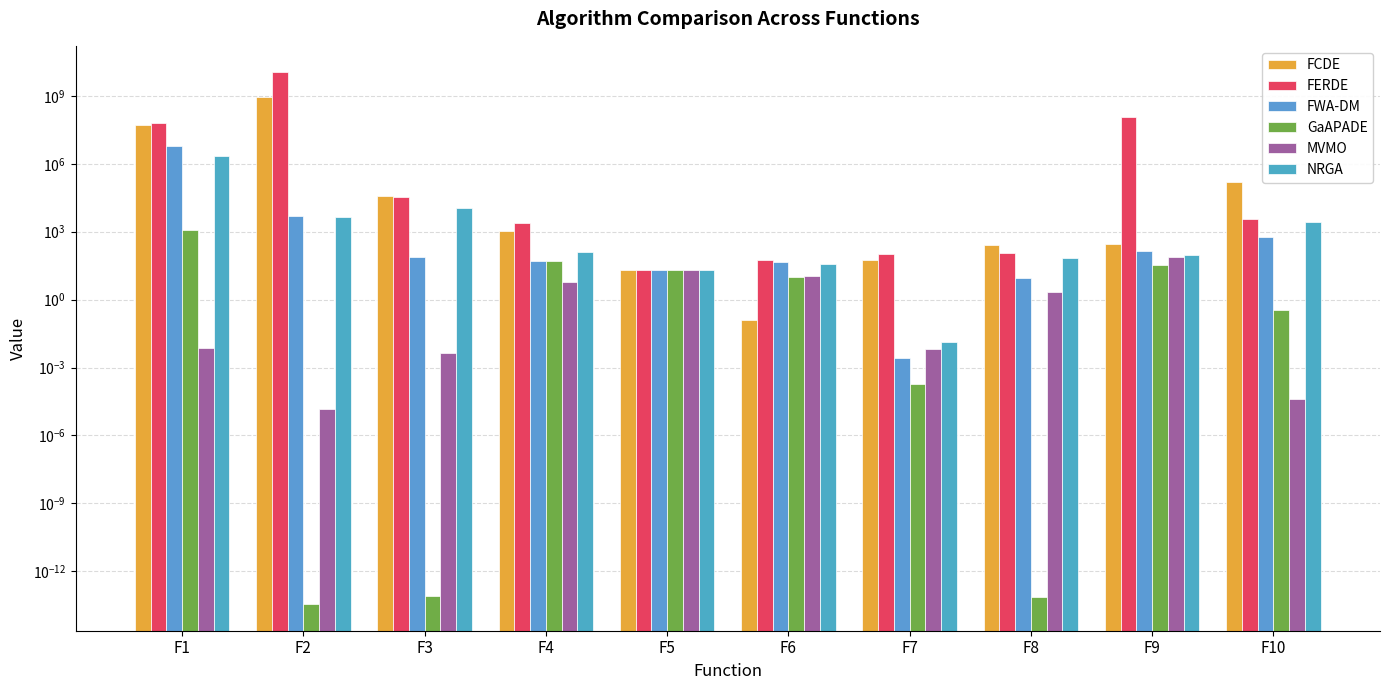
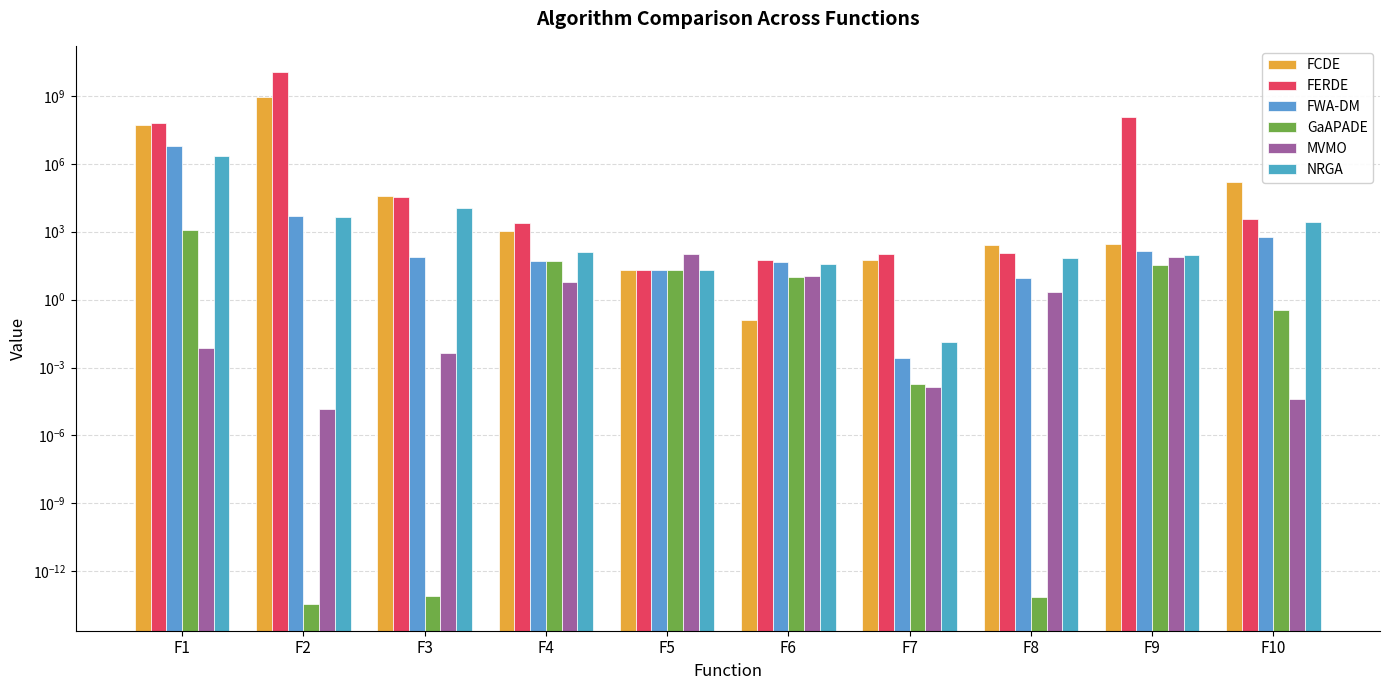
  {
    "FCDE": {
      "F1": 50000000,
      "F2": 900000000,
      "F3": 40000,
      "F4": 1000,
      "F5": 20,
      "F6": 0.1,
      "F7": 60,
      "F8": 300,
      "F9": 300,
      "F10": 200000
    },
    "FERDE": {
      "F1": 60000000,
      "F2": 10000000000,
      "F3": 30000,
      "F4": 2000,
      "F5": 20,
      "F6": 50,
      "F7": 100,
      "F8": 100,
      "F9": 100000000,
      "F10": 4000
    },
    "GaAPADE": {
      "F1": 1000,
      "F2": 0.000000000000,
      "F3": 0.000000000000,
      "F4": 50,
      "F5": 20,
      "F6": 10,
      "F7": 0.0002,
      "F8": 0.000000000000,
      "F9": 30,
      "F10": 0.3
    },
    "MVMO": {
      "F1": 0.008,
      "F2": 0.00002,
      "F3": 0.005,
      "F4": 6,
-     "F5": 20,
+     "F5": 100,
      "F6": 10,
-     "F7": 0.007,
+     "F7": 0.0001,
      "F8": 2,
      "F9": 80,
      "F10": 0.00004
    }
  }
